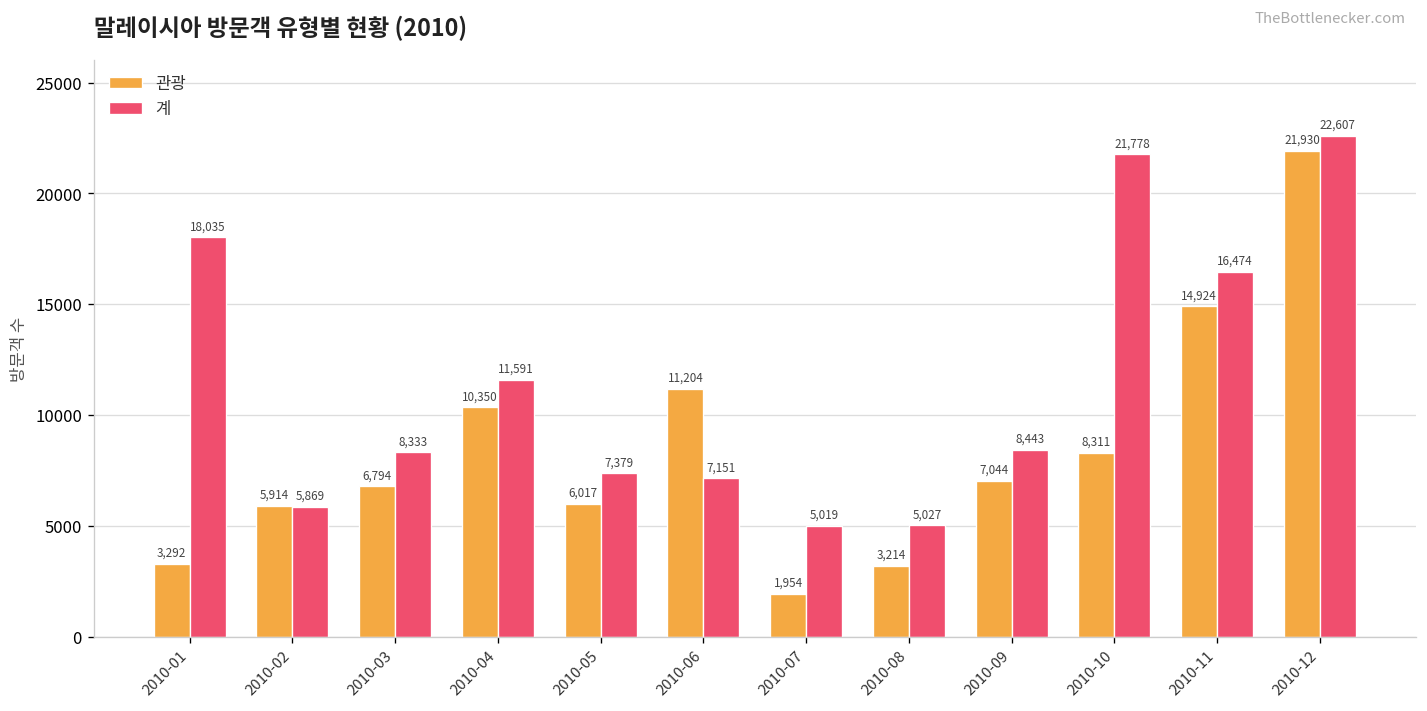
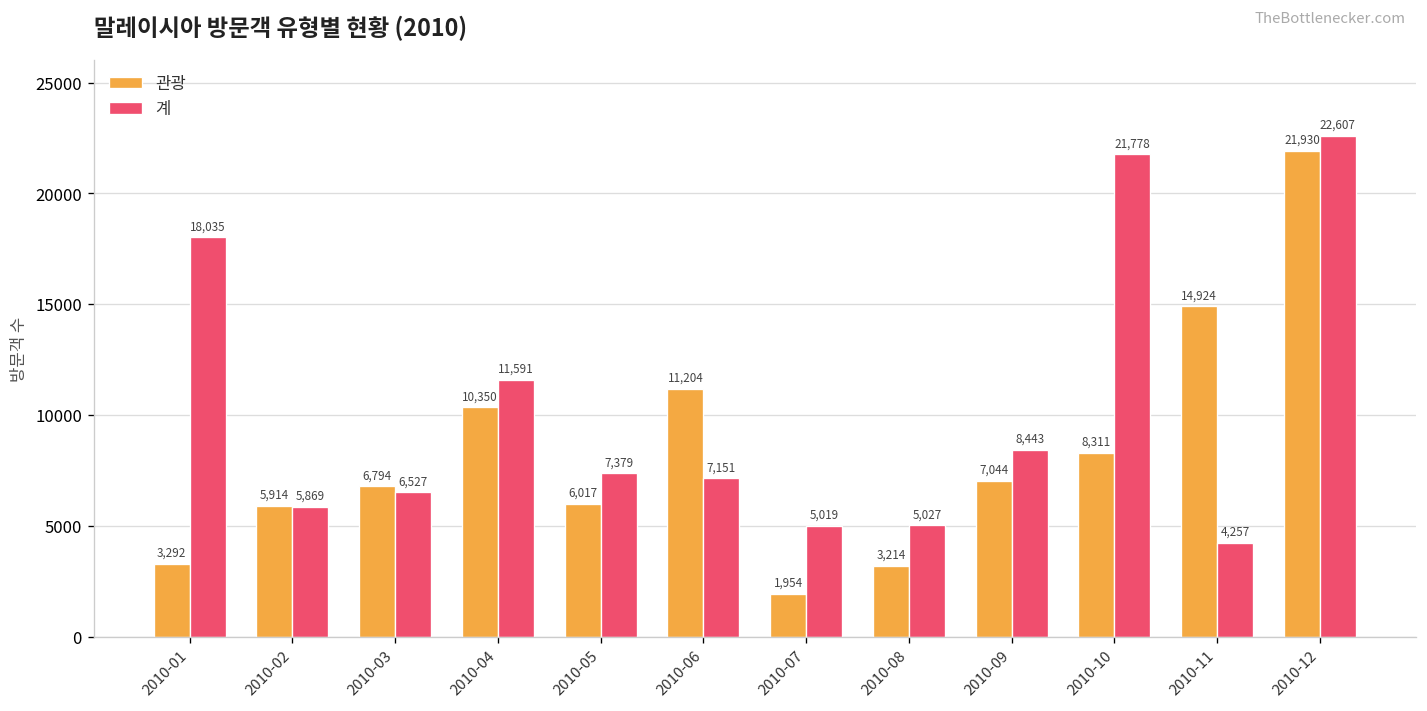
  {
    "관광": {
      "2010-01": "3,292",
      "2010-02": "5,914",
      "2010-03": "6,794",
      "2010-04": "10,350",
      "2010-05": "6,017",
      "2010-06": "11,204",
      "2010-07": "1,954",
      "2010-08": "3,214",
      "2010-09": "7,044",
      "2010-10": "8,311",
      "2010-11": "14,924",
      "2010-12": "21,930"
    },
    "계": {
      "2010-01": "18,035",
      "2010-02": "5,869",
-     "2010-03": "8,333",
+     "2010-03": "6,527",
      "2010-04": "11,591",
      "2010-05": "7,379",
      "2010-06": "7,151",
      "2010-07": "5,019",
      "2010-08": "5,027",
      "2010-09": "8,443",
      "2010-10": "21,778",
-     "2010-11": "16,474",
+     "2010-11": "4,257",
      "2010-12": "22,607"
    }
  }
